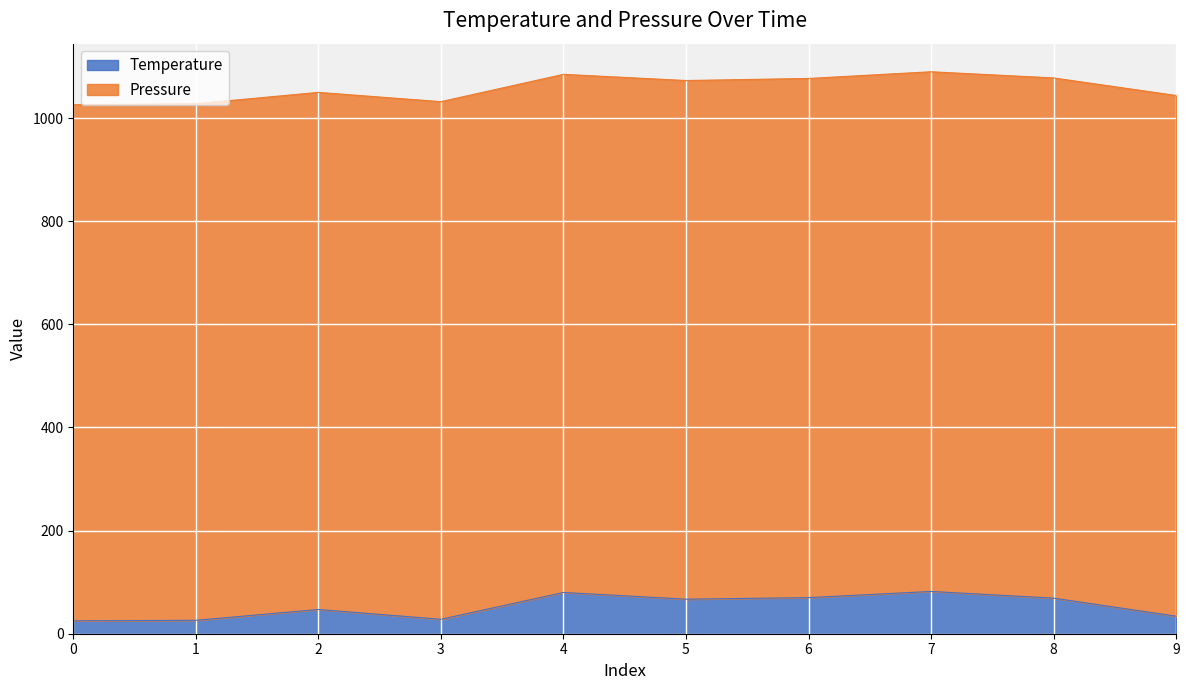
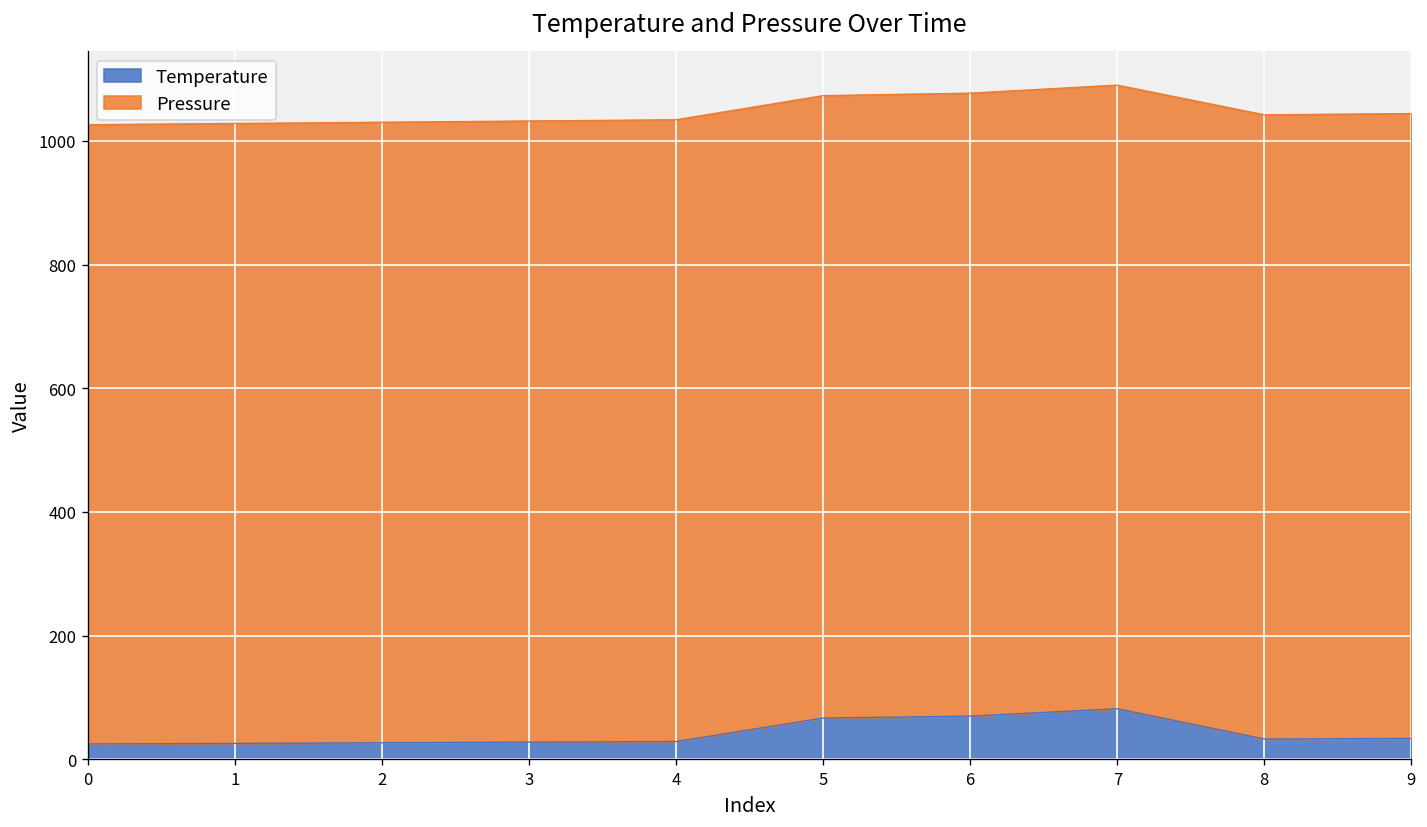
  {
    "Temperature": {
      "0": 30,
      "1": 30,
-     "2": 50,
+     "2": 30,
      "3": 30,
-     "4": 80,
+     "4": 30,
      "5": 70,
      "6": 70,
      "7": 80,
-     "8": 70,
+     "8": 30,
      "9": 30
    },
    "Pressure": {
      "0": 1000,
      "2": 1000,
      "3": 1000,
      "4": 1010,
      "5": 1010,
      "6": 1010,
      "7": 1010,
      "8": 1010,
      "9": 1010
    }
  }
